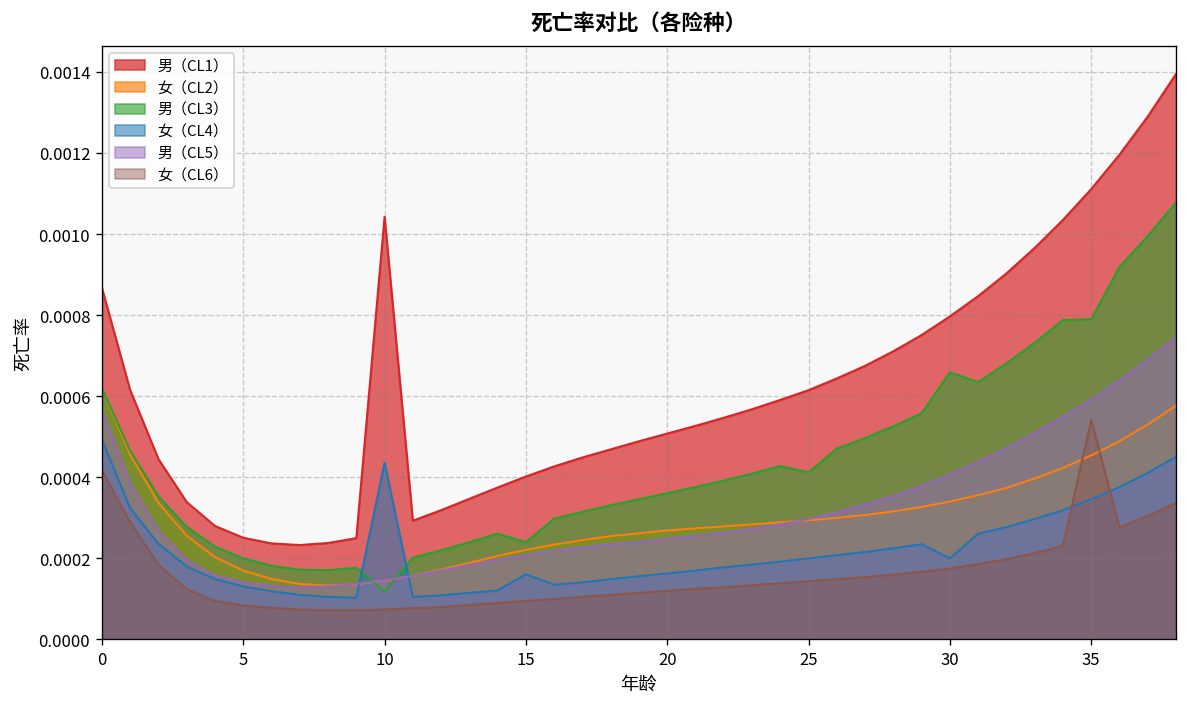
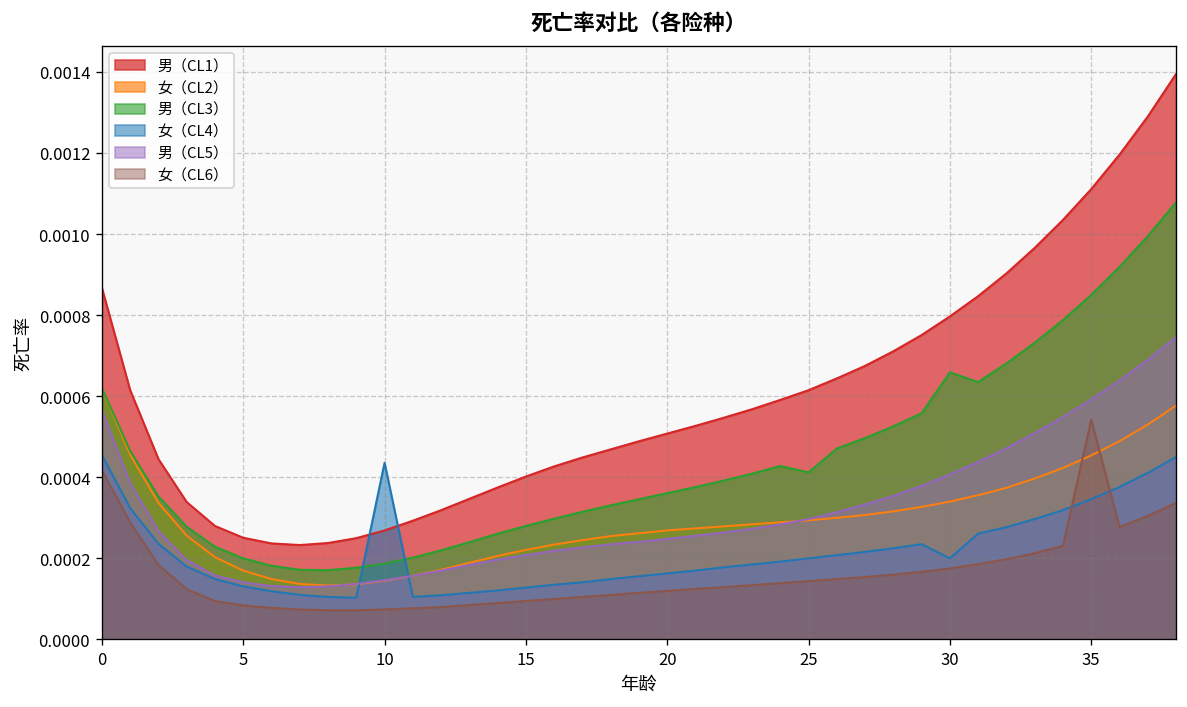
  {
    "男（CL1）": {
      "0": 0.00087,
      "5": 0.00025,
-     "10": 0.00104,
+     "10": 0.00027,
      "15": 0.00040,
      "20": 0.00051,
      "25": 0.00062,
      "30": 0.00080,
      "35": 0.00111
    },
    "女（CL2）": {
      "5": 0.00017,
      "15": 0.00022,
      "20": 0.00027,
      "30": 0.00034,
      "35": 0.00045
    },
    "男（CL3）": {
      "5": 0.00020,
-     "10": 0.00012,
-     "15": 0.00024,
+     "10": 0.00019,
+     "15": 0.00028,
      "20": 0.00036,
      "25": 0.00041,
      "30": 0.00066,
-     "35": 0.00079
+     "35": 0.00085
    },
    "女（CL4）": {
-     "0": 0.00049,
+     "0": 0.00046,
      "5": 0.00013,
      "10": 0.00044,
-     "15": 0.00016,
+     "15": 0.00013,
      "20": 0.00016,
      "25": 0.00020,
      "30": 0.00020,
      "35": 0.00035
    },
    "男（CL5）": {
      "0": 0.00057,
      "5": 0.00014,
      "15": 0.00021,
      "20": 0.00025,
      "30": 0.00041,
      "35": 0.00059
    },
    "女（CL6）": {
      "0": 0.00042,
      "5": 0.00008,
      "10": 0.00007,
      "15": 0.00010,
      "20": 0.00012,
      "25": 0.00014,
      "30": 0.00018,
      "35": 0.00054
    }
  }
